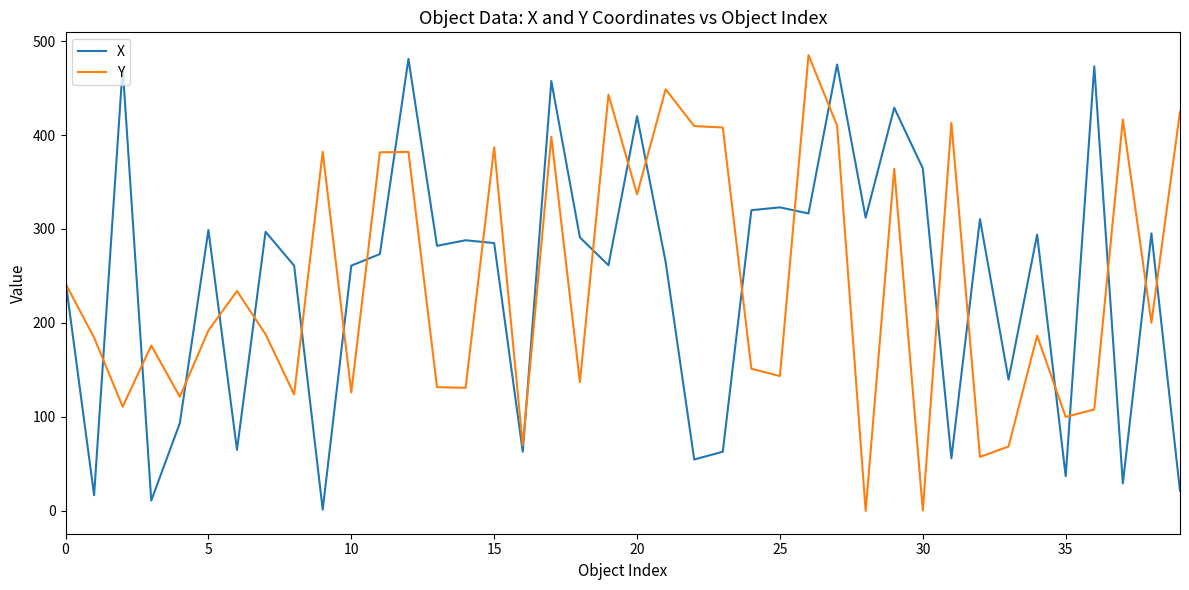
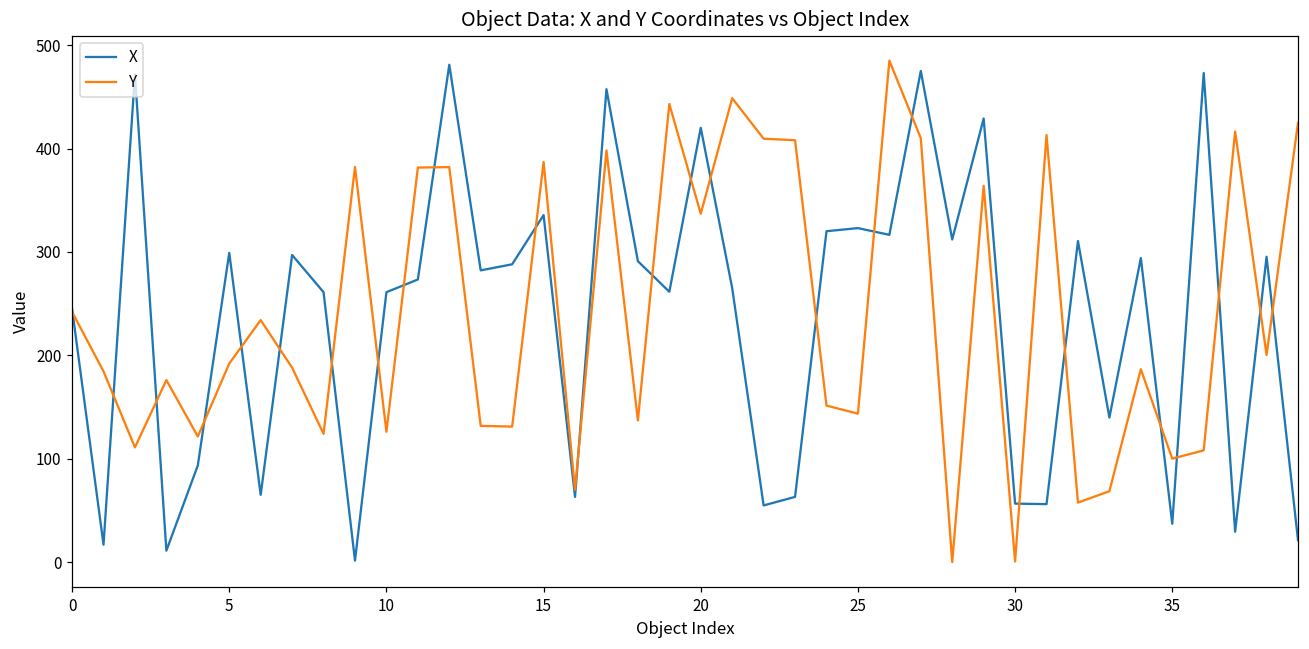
  {
    "X": {
      "0": 240,
      "5": 300,
      "10": 260,
-     "15": 290,
+     "15": 340,
      "20": 420,
      "25": 320,
-     "30": 360,
+     "30": 60,
      "35": 40
    },
    "Y": {
      "0": 240,
      "5": 190,
      "10": 130,
      "15": 390,
      "20": 340,
      "25": 140,
      "30": 0,
      "35": 100
    }
  }
